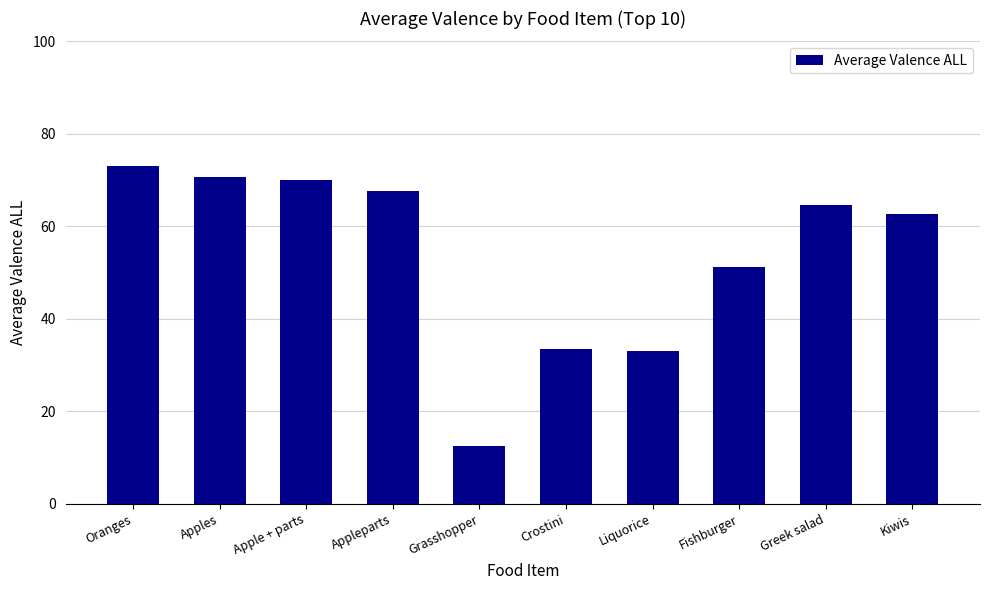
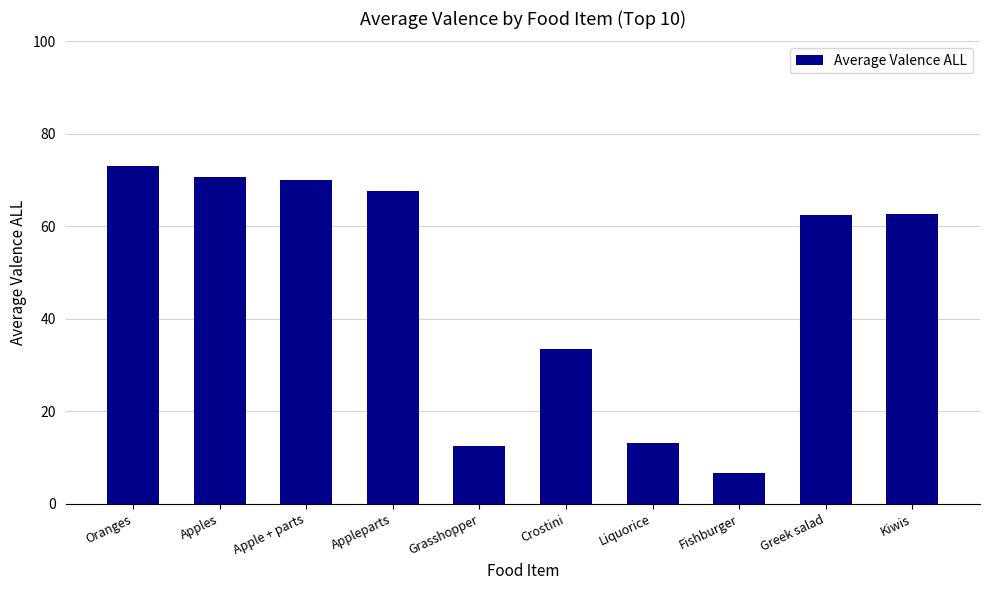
  {
    "Oranges": 73,
    "Apples": 71,
    "Apple + parts": 70,
    "Appleparts": 68,
    "Grasshopper": 13,
    "Crostini": 34,
-   "Liquorice": 33,
-   "Fishburger": 51,
-   "Greek salad": 65,
+   "Liquorice": 13,
+   "Fishburger": 7,
+   "Greek salad": 62,
    "Kiwis": 63
  }
